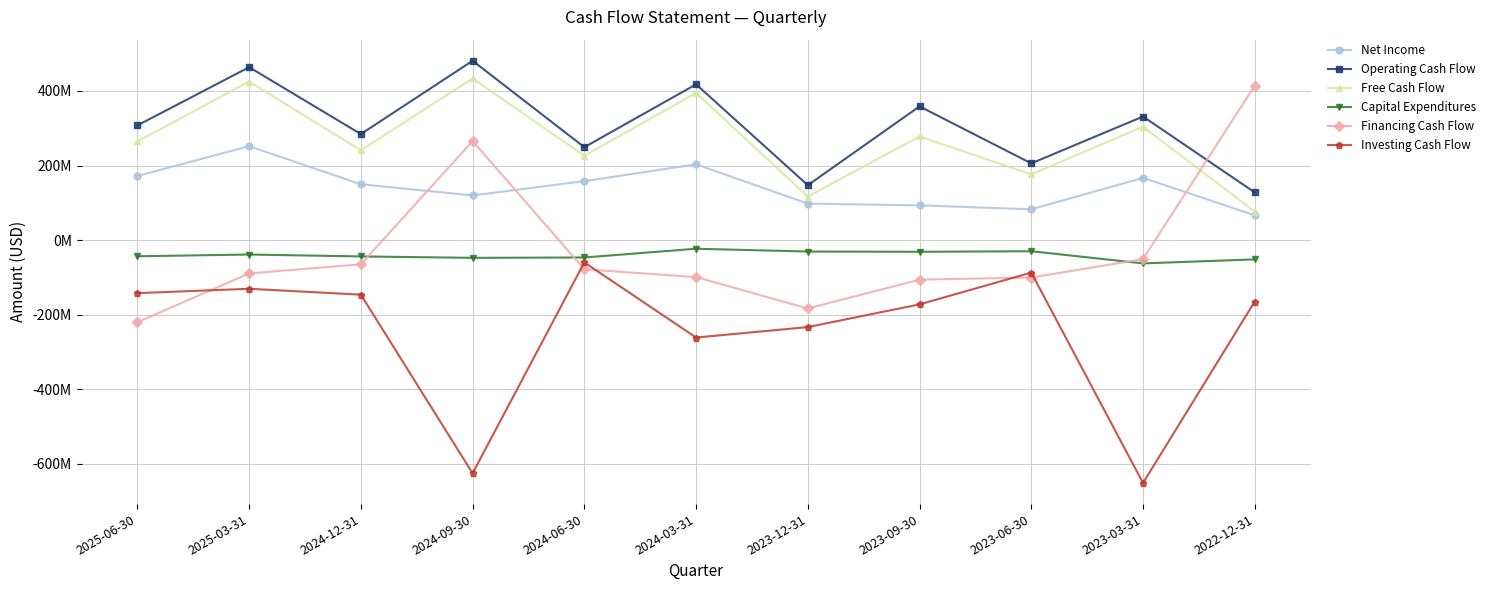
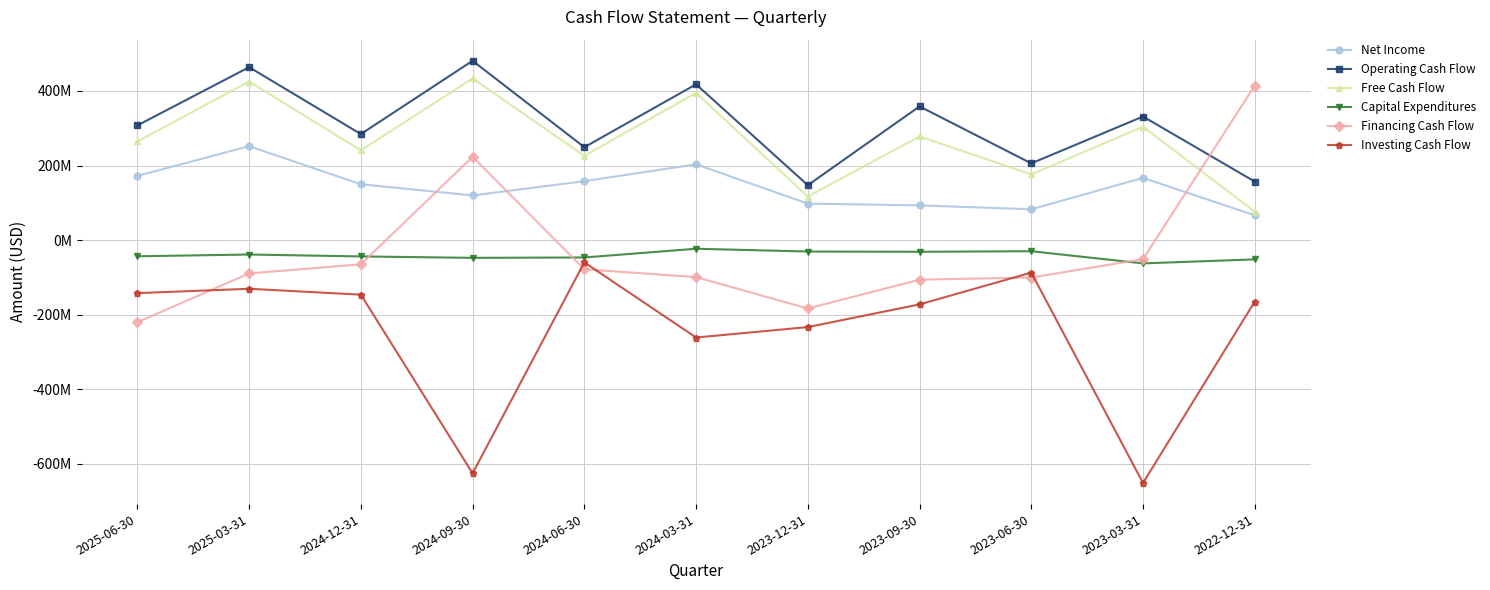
  {
    "Net Income": {
      "2025-06-30": 170000000,
      "2025-03-31": 250000000,
      "2024-12-31": 150000000,
      "2024-09-30": 120000000,
      "2024-06-30": 160000000,
      "2024-03-31": 200000000,
      "2023-12-31": 100000000,
      "2023-09-30": 90000000,
      "2023-06-30": 80000000,
      "2023-03-31": 170000000,
      "2022-12-31": 70000000
    },
    "Operating Cash Flow": {
      "2025-06-30": 310000000,
      "2025-03-31": 460000000,
      "2024-12-31": 280000000,
      "2024-09-30": 480000000,
      "2024-06-30": 250000000,
      "2024-03-31": 420000000,
      "2023-12-31": 150000000,
      "2023-09-30": 360000000,
      "2023-06-30": 210000000,
      "2023-03-31": 330000000,
-     "2022-12-31": 130000000
+     "2022-12-31": 160000000
    },
    "Free Cash Flow": {
      "2025-06-30": 260000000,
      "2025-03-31": 430000000,
      "2024-12-31": 240000000,
      "2024-09-30": 430000000,
      "2024-06-30": 230000000,
      "2024-03-31": 390000000,
      "2023-12-31": 120000000,
      "2023-09-30": 280000000,
      "2023-06-30": 180000000,
      "2023-03-31": 300000000,
      "2022-12-31": 80000000
    },
    "Capital Expenditures": {
      "2025-06-30": -40000000,
      "2025-03-31": -40000000,
      "2024-12-31": -40000000,
      "2024-09-30": -50000000,
      "2024-06-30": -50000000,
      "2024-03-31": -20000000,
      "2023-12-31": -30000000,
      "2023-09-30": -30000000,
      "2023-06-30": -30000000,
      "2023-03-31": -60000000,
      "2022-12-31": -50000000
    },
    "Financing Cash Flow": {
      "2025-06-30": -220000000,
      "2025-03-31": -90000000,
      "2024-12-31": -60000000,
-     "2024-09-30": 270000000,
+     "2024-09-30": 220000000,
      "2024-06-30": -80000000,
      "2024-03-31": -100000000,
      "2023-12-31": -180000000,
      "2023-09-30": -110000000,
      "2023-06-30": -100000000,
      "2023-03-31": -50000000,
      "2022-12-31": 410000000
    },
    "Investing Cash Flow": {
      "2025-06-30": -140000000,
      "2025-03-31": -130000000,
      "2024-12-31": -150000000,
      "2024-09-30": -630000000,
      "2024-06-30": -60000000,
      "2024-03-31": -260000000,
      "2023-12-31": -230000000,
      "2023-09-30": -170000000,
      "2023-06-30": -90000000,
      "2023-03-31": -650000000,
      "2022-12-31": -160000000
    }
  }
